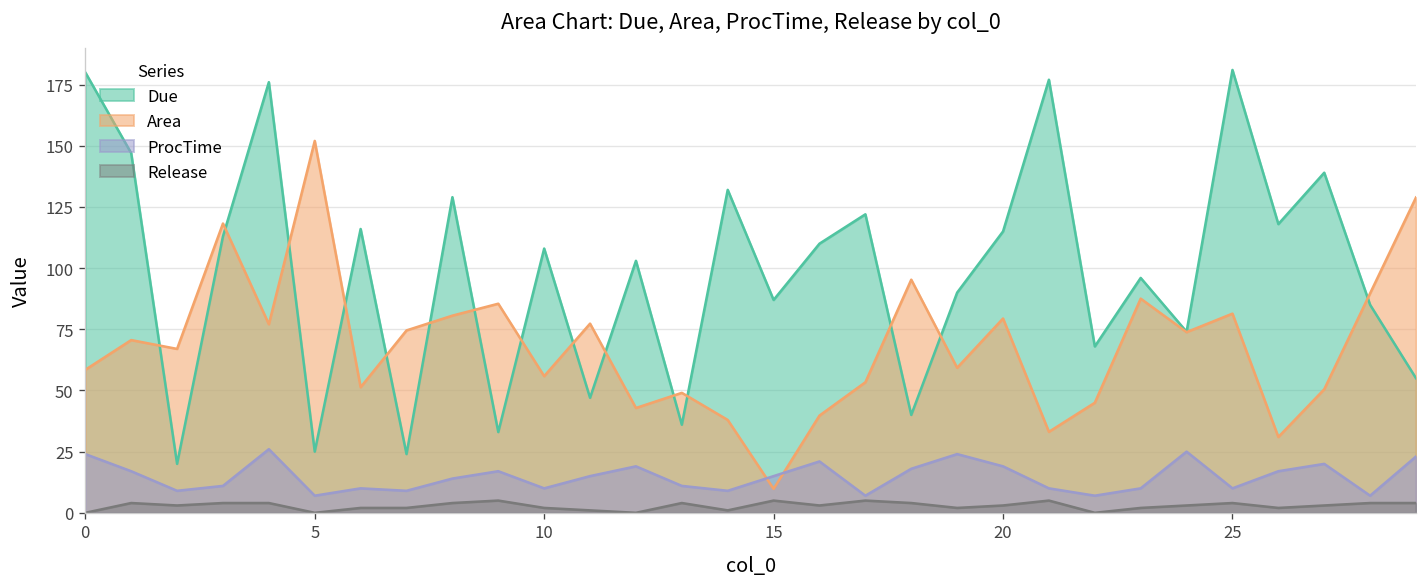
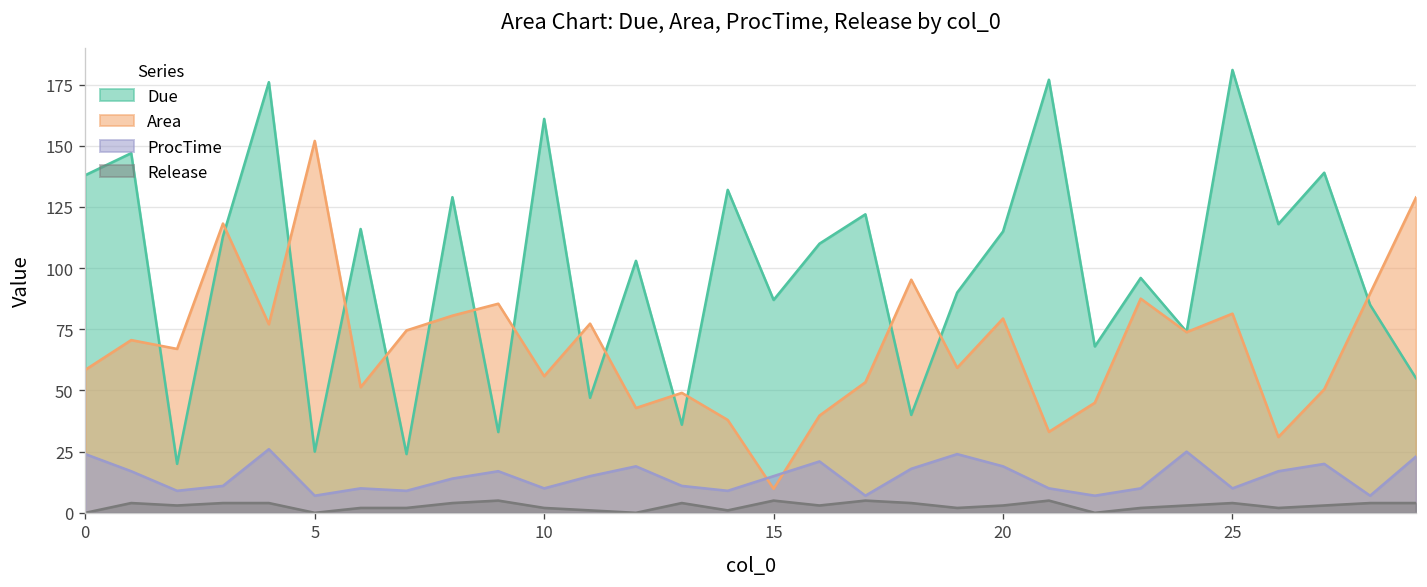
  {
    "Due": {
-     "0": 180,
+     "0": 138,
      "5": 25,
-     "10": 108,
+     "10": 161,
      "15": 87,
      "20": 115,
      "25": 181
    },
    "Area": {
      "0": 58,
      "5": 152,
      "10": 56,
      "15": 10,
      "20": 79,
      "25": 81
    }
  }
